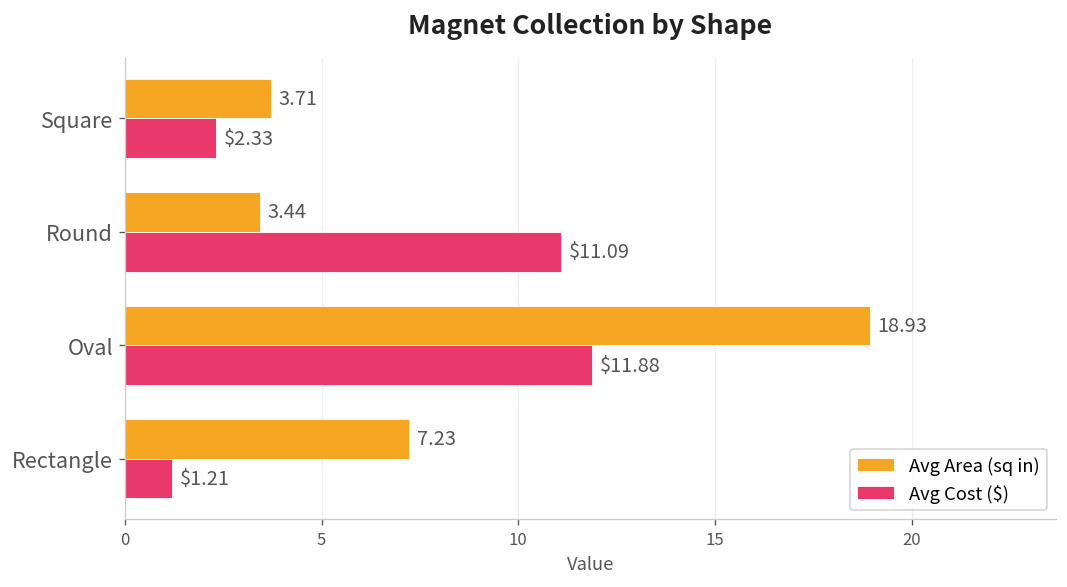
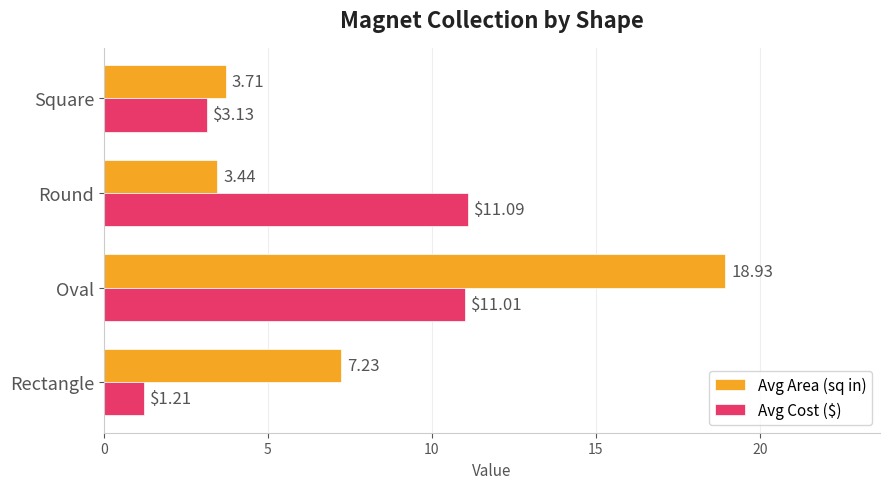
  {
    "Avg Area (sq in)": {
      "Square": "3.71",
      "Round": "3.44",
      "Oval": "18.93",
      "Rectangle": "7.23"
    },
    "Avg Cost ($)": {
-     "Square": "$2.33",
+     "Square": "$3.13",
      "Round": "$11.09",
-     "Oval": "$11.88",
+     "Oval": "$11.01",
      "Rectangle": "$1.21"
    }
  }
